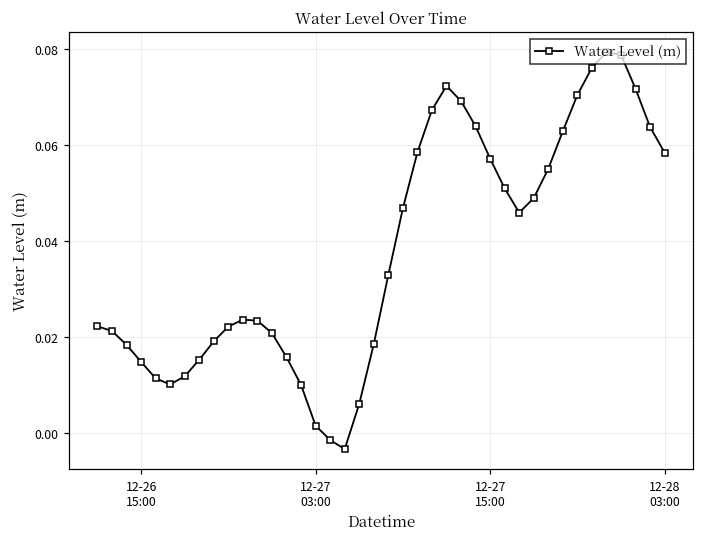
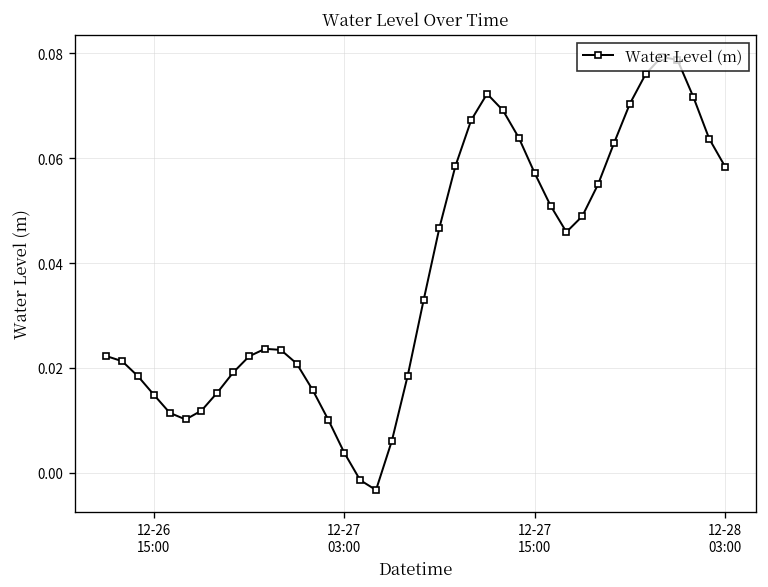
  {
    "12-26 15:00": 0.015,
-   "12-27 03:00": 0.002,
+   "12-27 03:00": 0.004,
    "12-27 15:00": 0.057,
    "12-28 03:00": 0.058
  }
